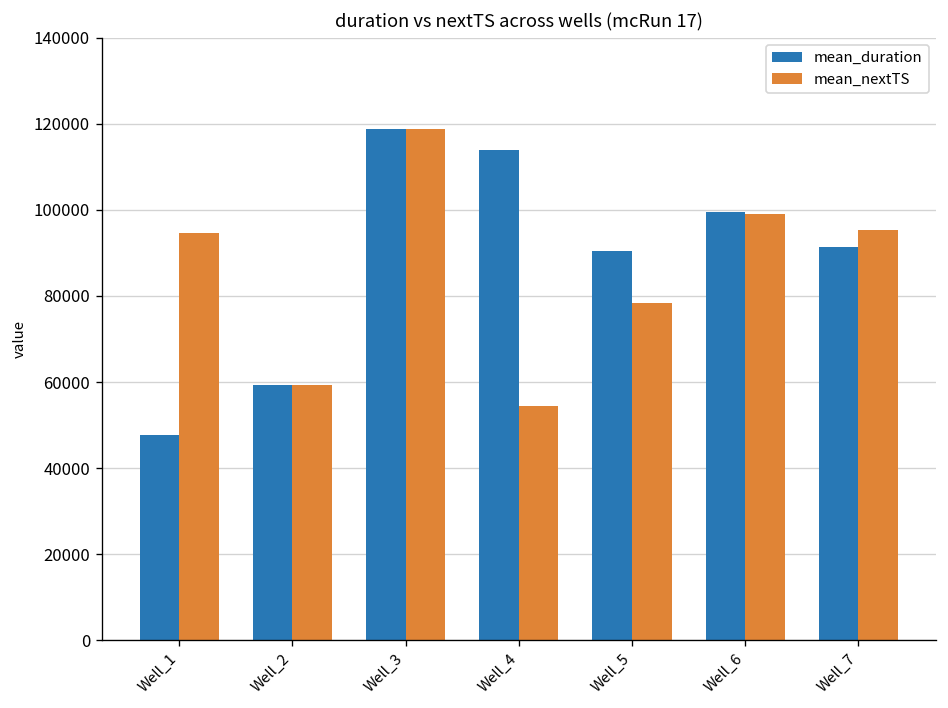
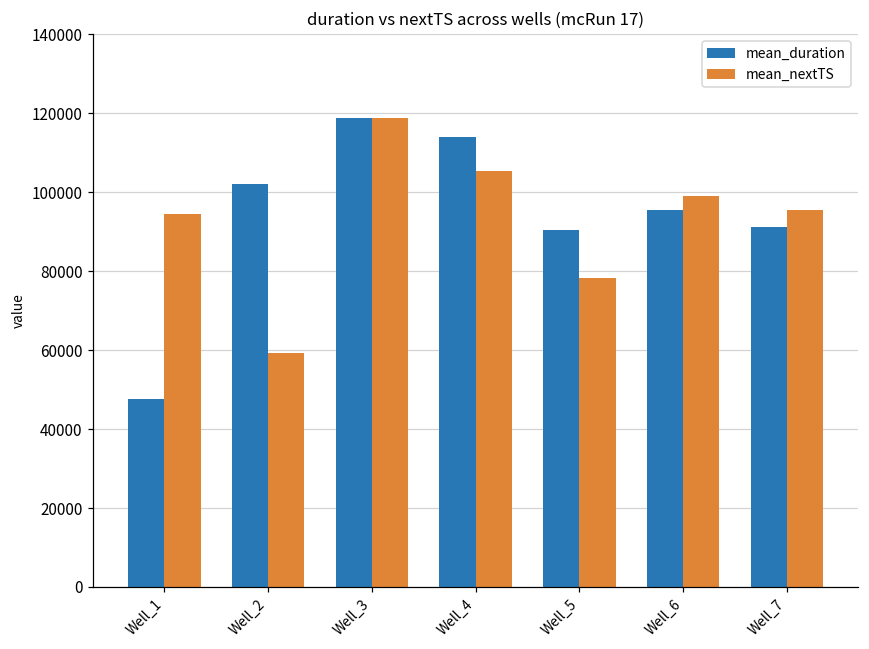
  {
    "mean_duration": {
      "Well_1": 48000,
-     "Well_2": 59000,
+     "Well_2": 102000,
      "Well_3": 119000,
      "Well_4": 114000,
      "Well_5": 90000,
-     "Well_6": 99000,
+     "Well_6": 95000,
      "Well_7": 91000
    },
    "mean_nextTS": {
      "Well_1": 94000,
      "Well_2": 59000,
      "Well_3": 119000,
-     "Well_4": 54000,
+     "Well_4": 105000,
      "Well_5": 78000,
      "Well_6": 99000,
      "Well_7": 95000
    }
  }
